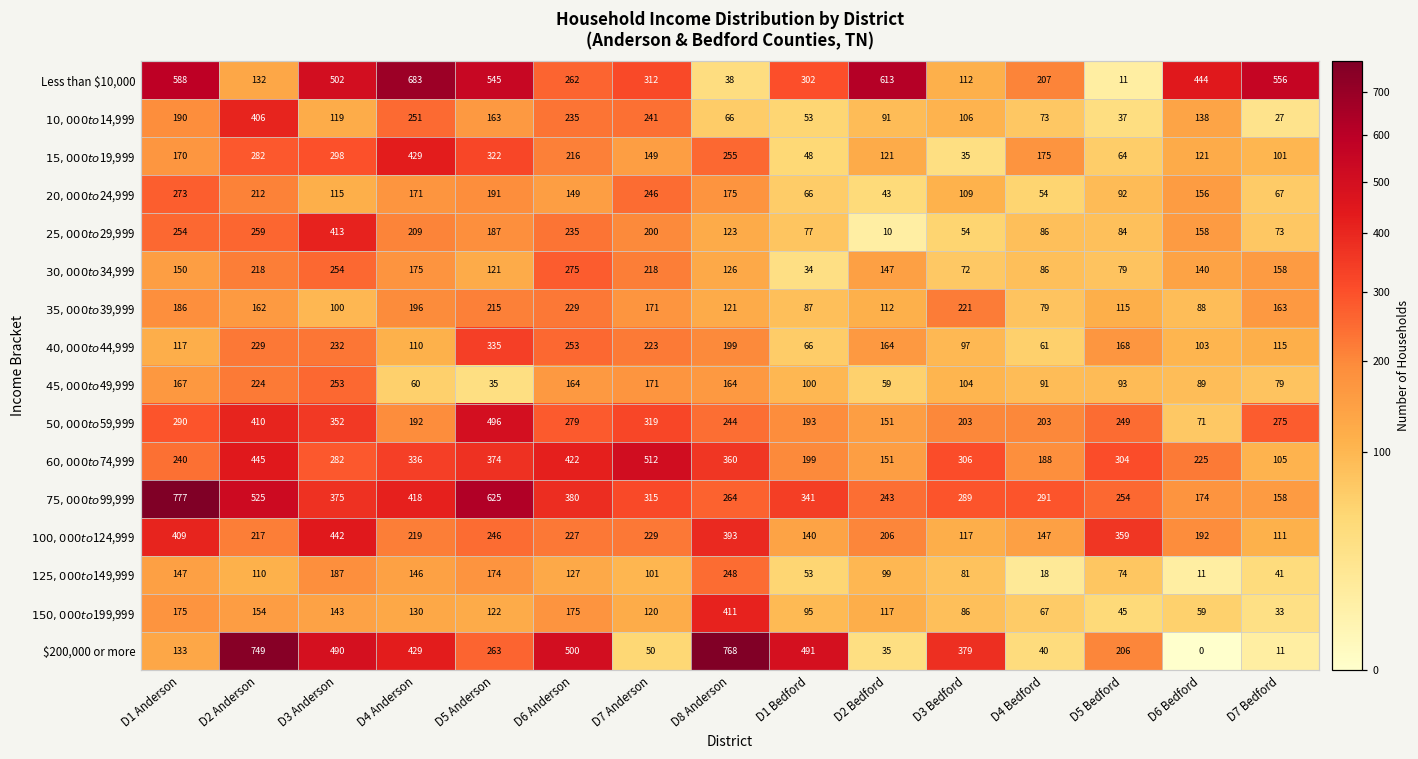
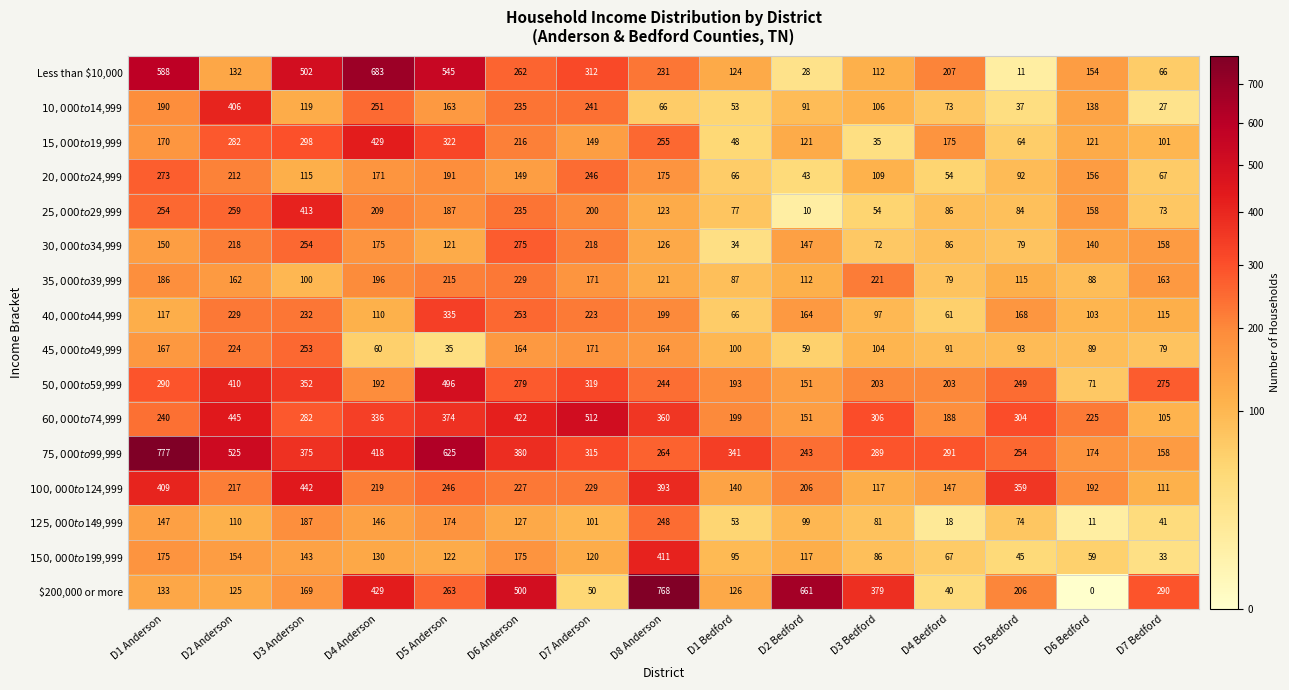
  {
    "Less than $10,000": {
      "D1 Anderson": 588,
      "D2 Anderson": 132,
      "D3 Anderson": 502,
      "D4 Anderson": 683,
      "D5 Anderson": 545,
      "D6 Anderson": 262,
      "D7 Anderson": 312,
-     "D8 Anderson": 38,
-     "D1 Bedford": 302,
-     "D2 Bedford": 613,
+     "D8 Anderson": 231,
+     "D1 Bedford": 124,
+     "D2 Bedford": 28,
      "D3 Bedford": 112,
      "D4 Bedford": 207,
      "D5 Bedford": 11,
-     "D6 Bedford": 444,
-     "D7 Bedford": 556
+     "D6 Bedford": 154,
+     "D7 Bedford": 66
    },
    "$200,000 or more": {
      "D1 Anderson": 133,
-     "D2 Anderson": 749,
-     "D3 Anderson": 490,
+     "D2 Anderson": 125,
+     "D3 Anderson": 169,
      "D4 Anderson": 429,
      "D5 Anderson": 263,
      "D6 Anderson": 500,
      "D7 Anderson": 50,
      "D8 Anderson": 768,
-     "D1 Bedford": 491,
-     "D2 Bedford": 35,
+     "D1 Bedford": 126,
+     "D2 Bedford": 661,
      "D3 Bedford": 379,
      "D4 Bedford": 40,
      "D5 Bedford": 206,
      "D6 Bedford": 0,
-     "D7 Bedford": 11
+     "D7 Bedford": 290
    }
  }
